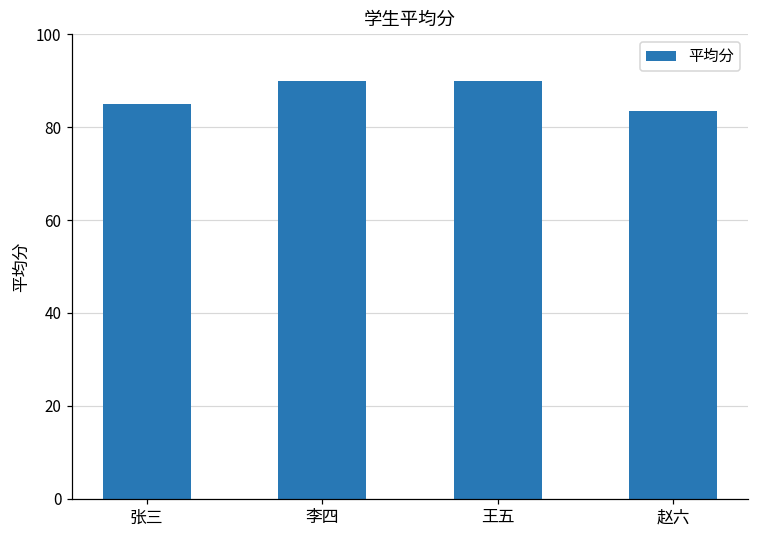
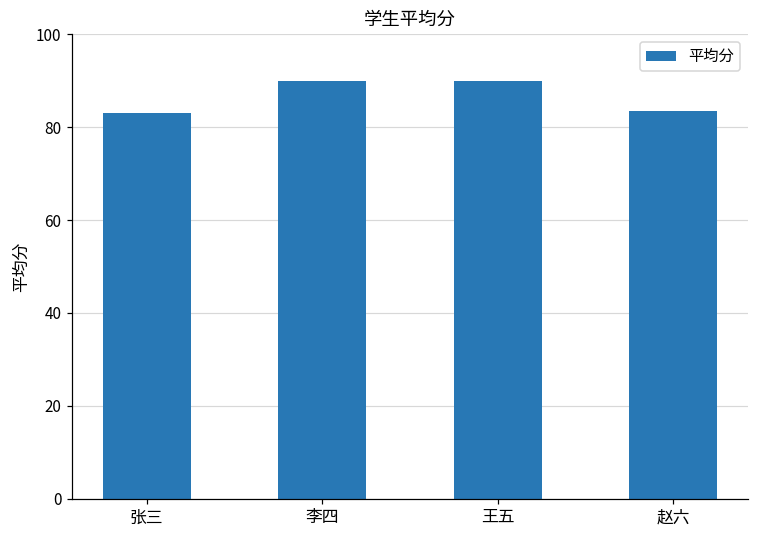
  {
-   "张三": 85,
+   "张三": 83,
    "李四": 90,
    "王五": 90,
    "赵六": 84
  }
